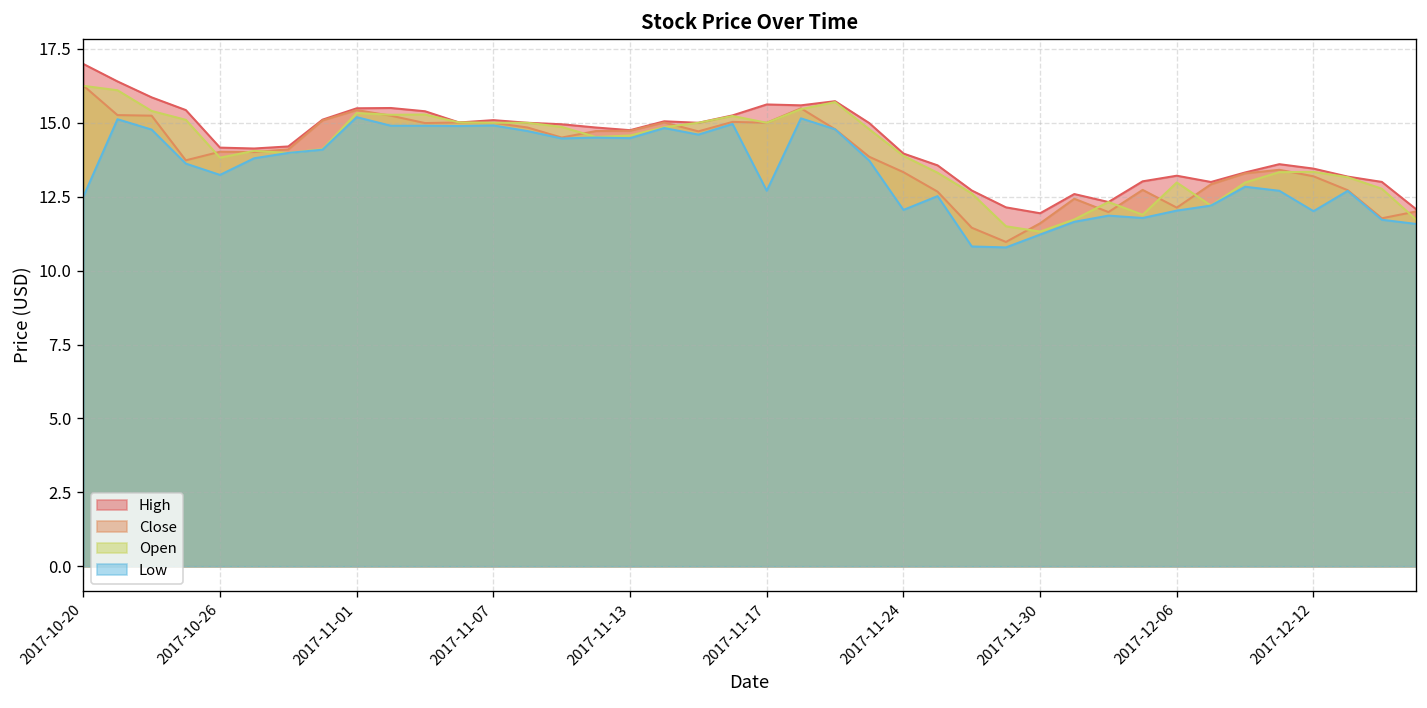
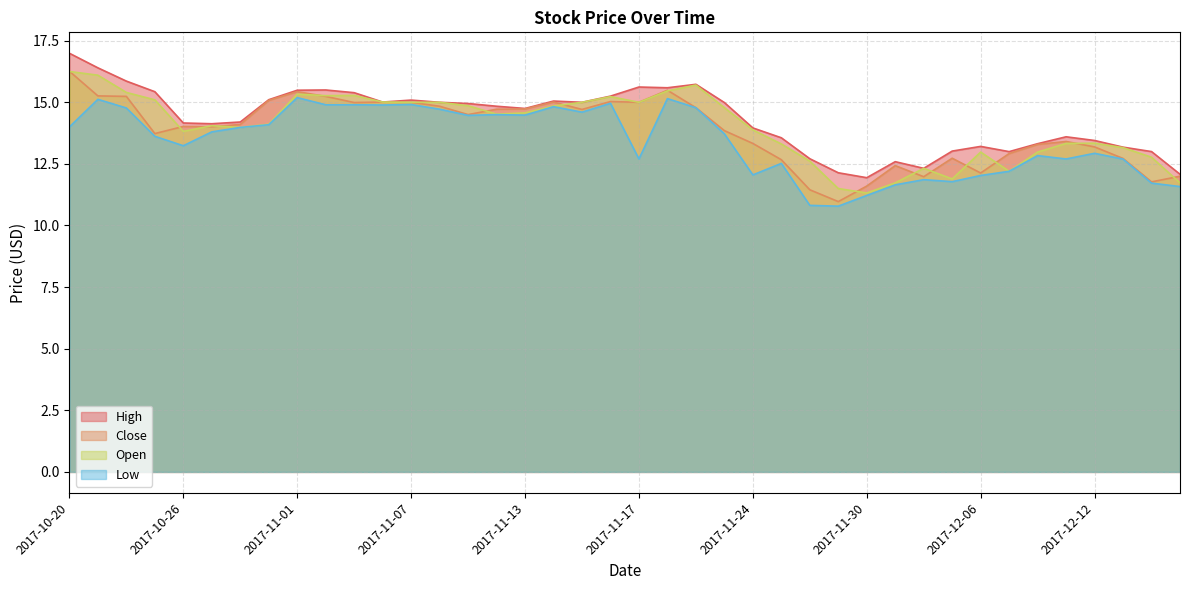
  {
    "Low": {
-     "2017-10-20": 12.5,
+     "2017-10-20": 14.0,
      "2017-10-26": 13.2,
      "2017-11-01": 15.2,
      "2017-11-17": 12.7,
      "2017-11-24": 12.1,
-     "2017-12-12": 12.0
+     "2017-12-12": 12.9
    }
  }
